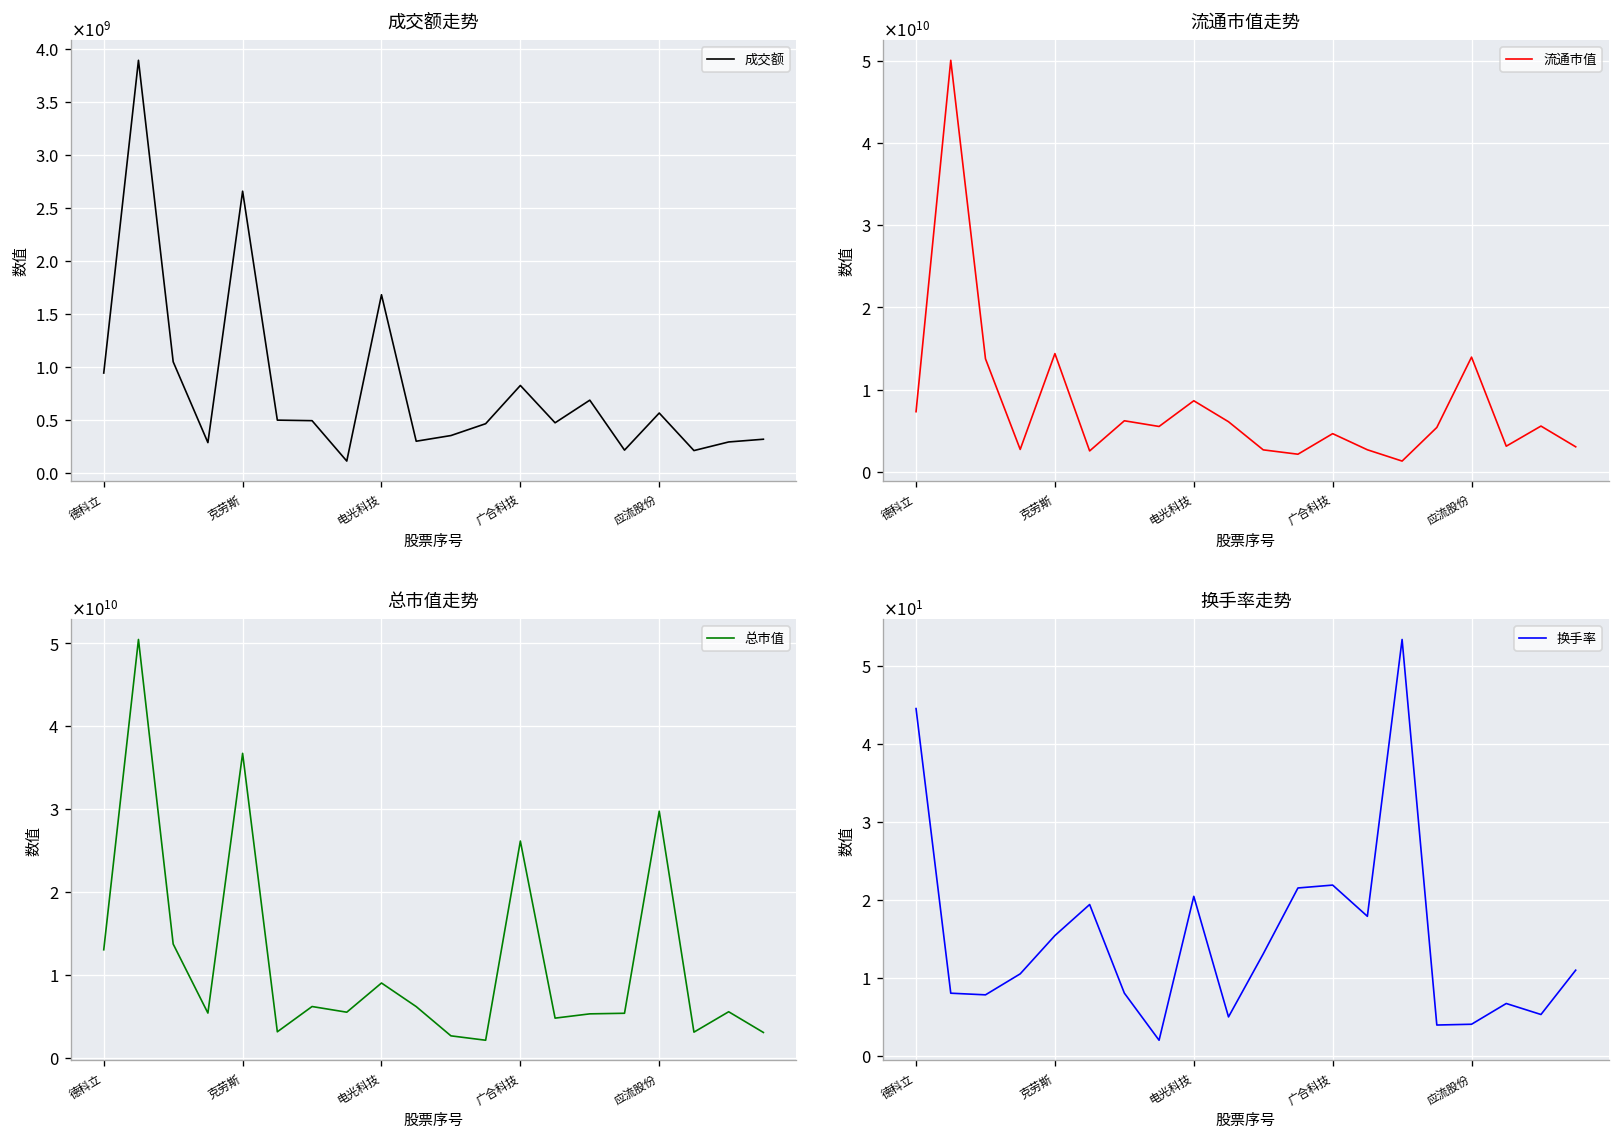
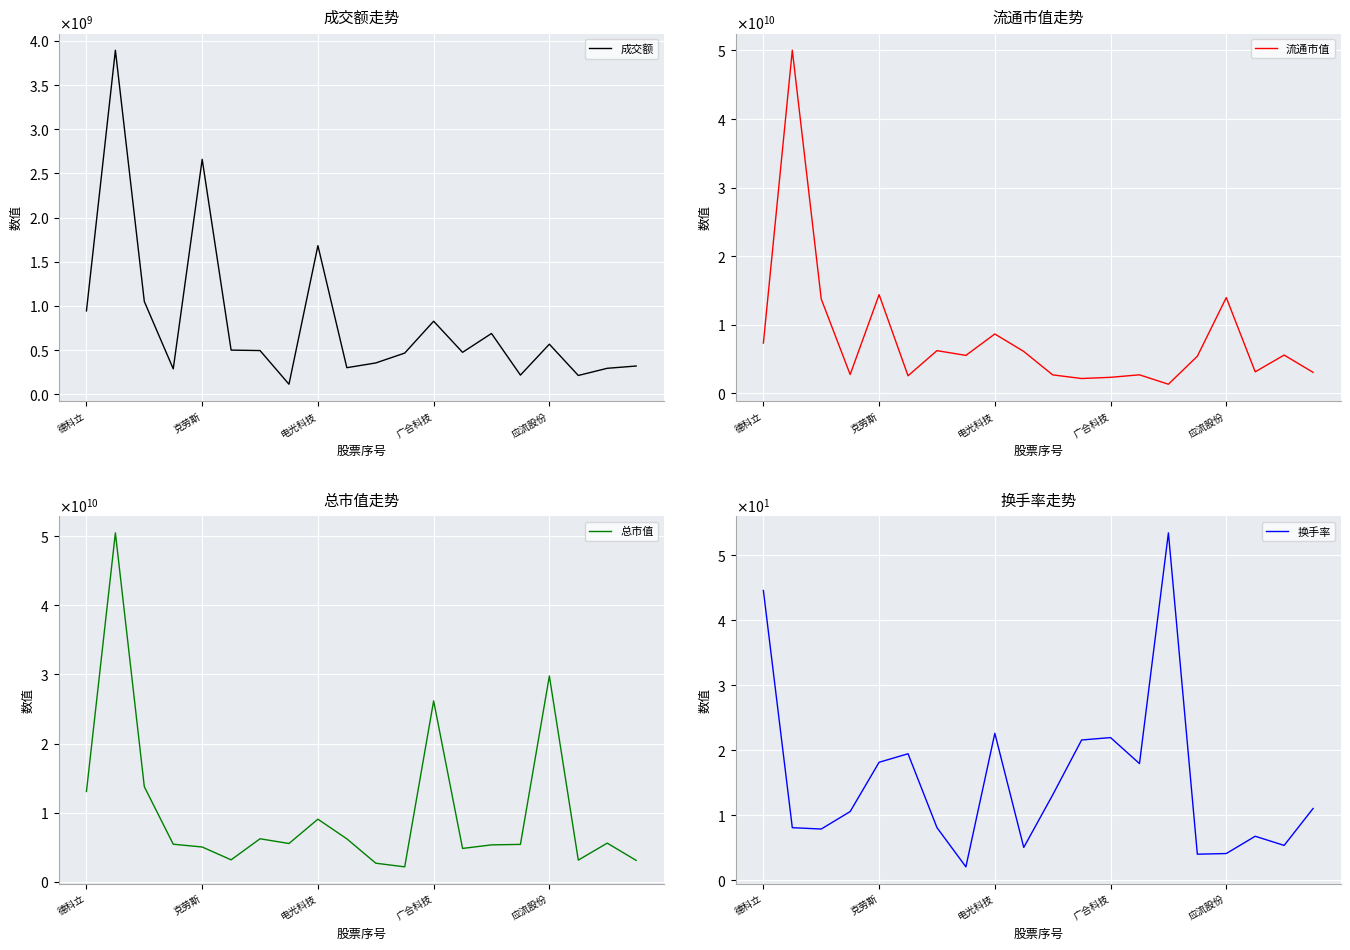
  {
    "成交额走势": {
      "德科立": 900000000,
      "克劳斯": 2700000000,
      "电光科技": 1700000000,
      "广合科技": 800000000,
      "应流股份": 600000000
    },
    "流通市值走势": {
      "德科立": 7000000000,
      "克劳斯": 14000000000,
      "电光科技": 9000000000,
-     "广合科技": 5000000000,
+     "广合科技": 2000000000,
      "应流股份": 14000000000
    },
    "总市值走势": {
      "德科立": 13000000000,
-     "克劳斯": 37000000000,
+     "克劳斯": 5000000000,
      "电光科技": 9000000000,
      "广合科技": 26000000000,
      "应流股份": 30000000000
    },
    "换手率走势": {
      "德科立": 45,
-     "克劳斯": 15,
-     "电光科技": 21,
+     "克劳斯": 18,
+     "电光科技": 23,
      "广合科技": 22,
      "应流股份": 4
    }
  }
